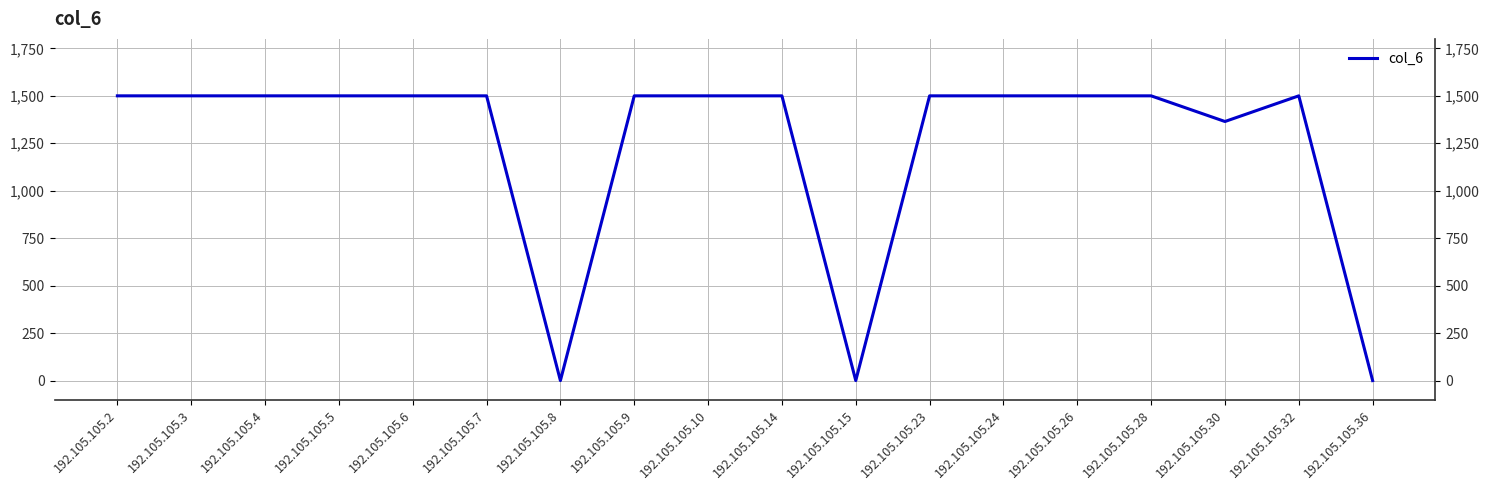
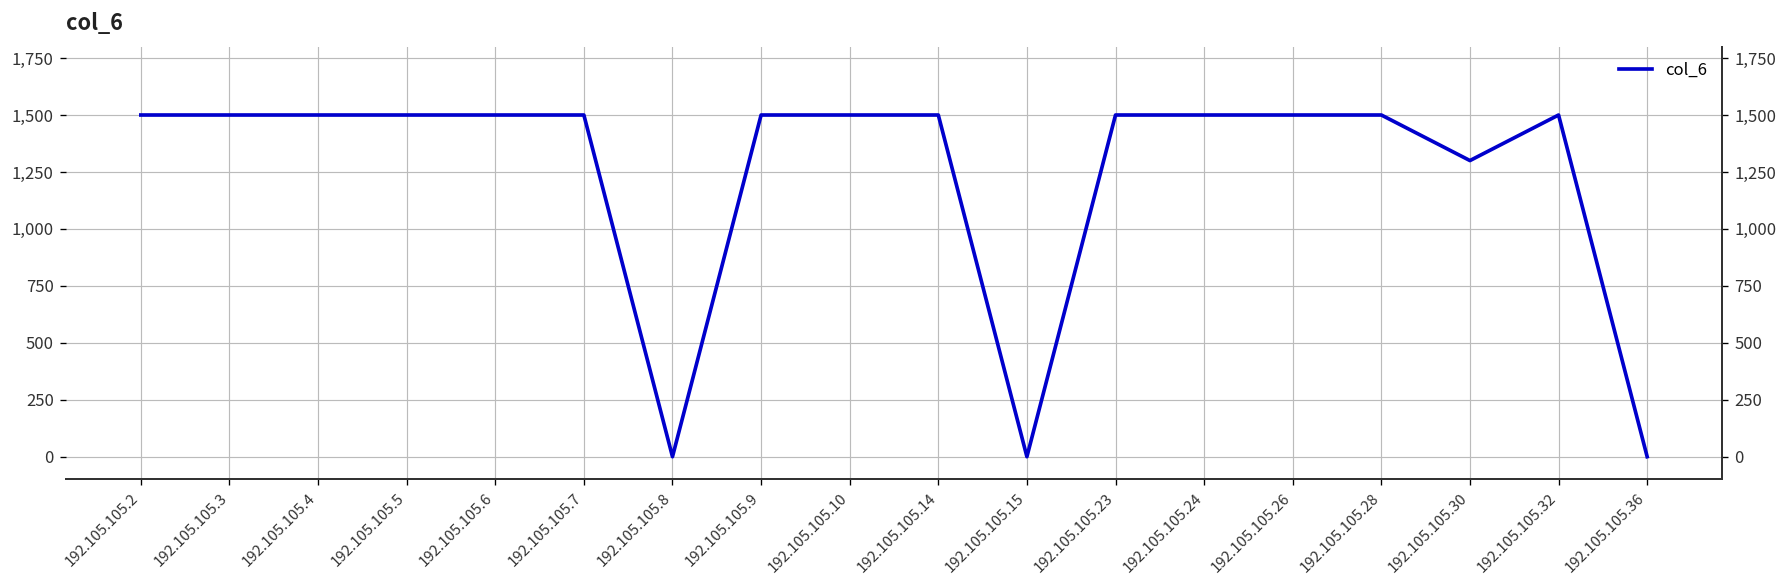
  {
    "192.105.105.2": "1,500",
    "192.105.105.3": "1,500",
    "192.105.105.4": "1,500",
    "192.105.105.5": "1,500",
    "192.105.105.6": "1,500",
    "192.105.105.7": "1,500",
    "192.105.105.8": "0",
    "192.105.105.9": "1,500",
    "192.105.105.10": "1,500",
    "192.105.105.14": "1,500",
    "192.105.105.15": "0",
    "192.105.105.23": "1,500",
    "192.105.105.24": "1,500",
    "192.105.105.26": "1,500",
    "192.105.105.28": "1,500",
-   "192.105.105.30": "1,360",
+   "192.105.105.30": "1,300",
    "192.105.105.32": "1,500",
    "192.105.105.36": "0"
  }
